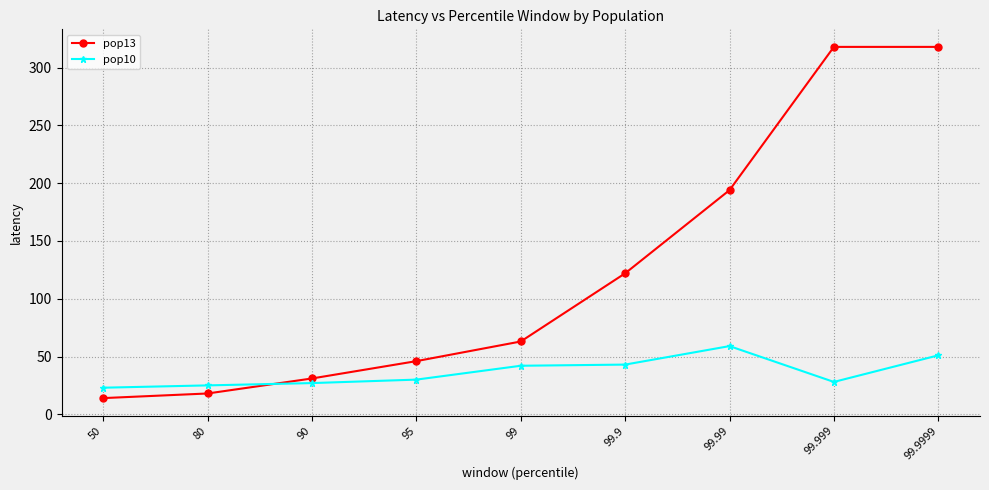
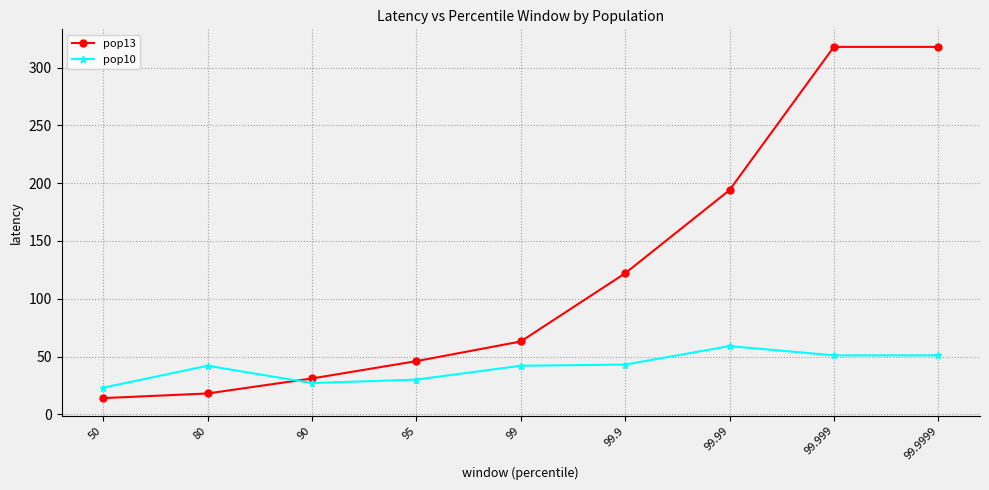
  {
    "pop13": {
      "50": 14,
      "80": 18,
      "90": 31,
      "95": 46,
      "99": 63,
      "99.9": 122,
      "99.99": 194,
      "99.999": 318,
      "99.9999": 318
    },
    "pop10": {
      "50": 23,
-     "80": 25,
+     "80": 42,
      "90": 27,
      "95": 30,
      "99": 42,
      "99.9": 43,
      "99.99": 59,
-     "99.999": 28,
+     "99.999": 51,
      "99.9999": 51
    }
  }
